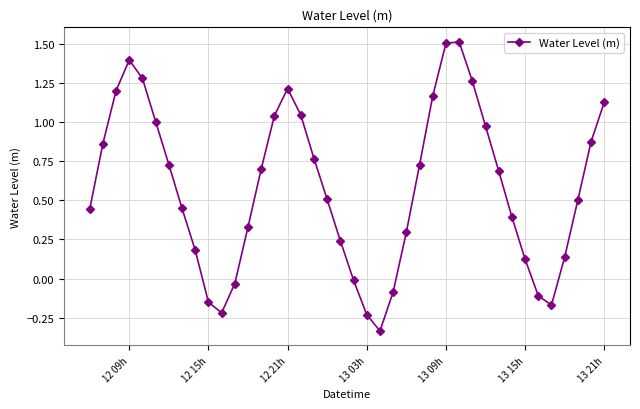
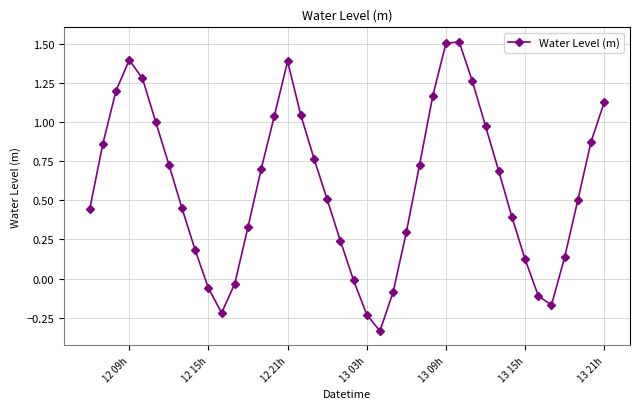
  {
    "12 09h": 1.40,
-   "12 15h": -0.15,
-   "12 21h": 1.21,
+   "12 15h": -0.06,
+   "12 21h": 1.39,
    "13 03h": -0.23,
    "13 09h": 1.50,
    "13 15h": 0.12,
    "13 21h": 1.13
  }
